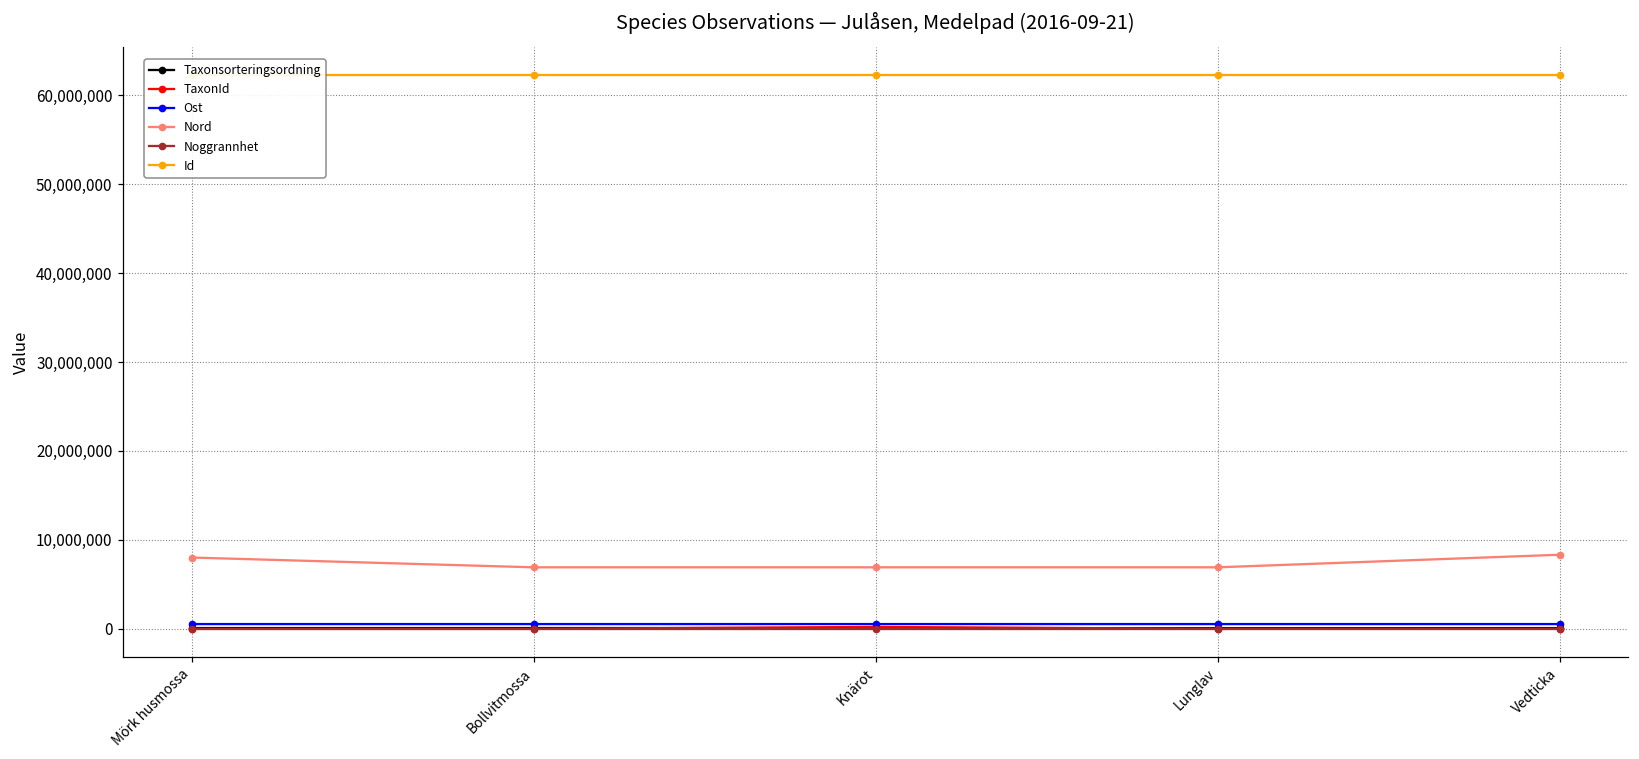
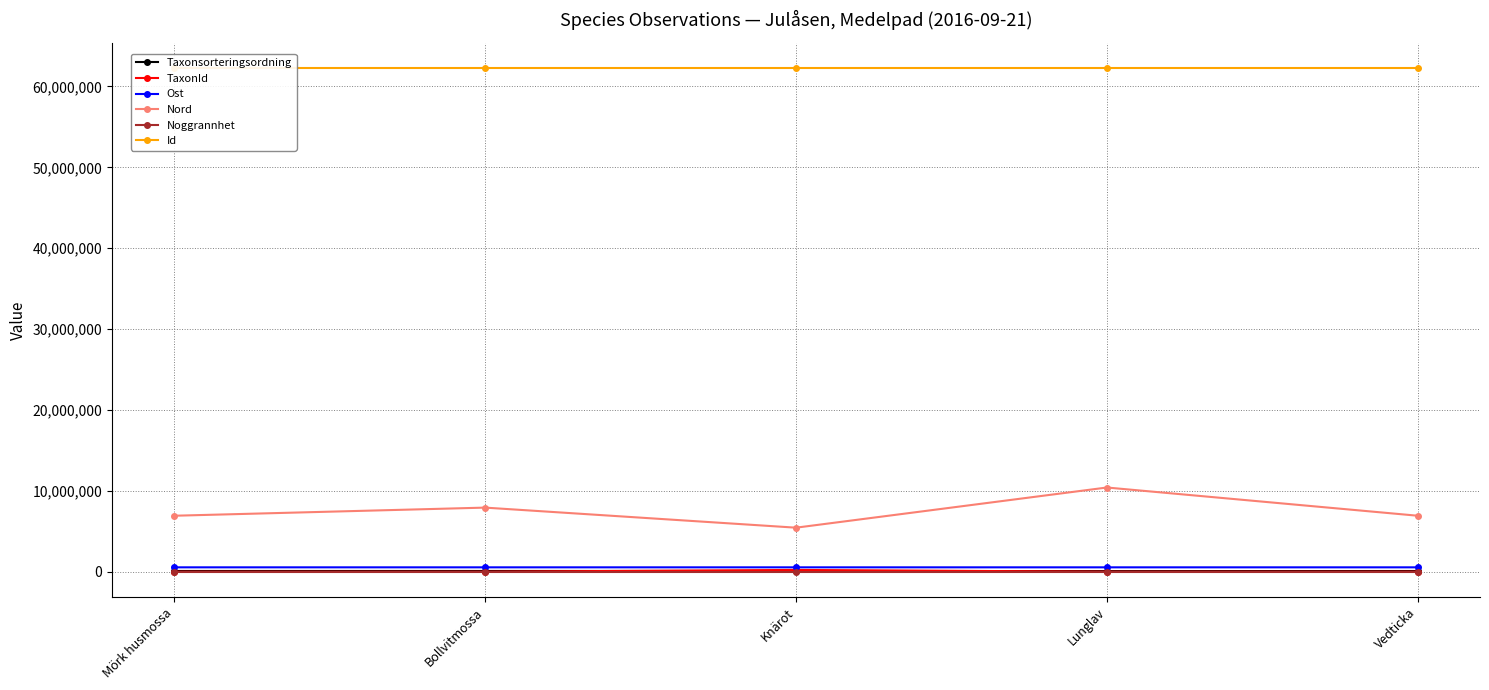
  {
    "Ost": {
      "Mörk husmossa": "1,000,000",
      "Bollvitmossa": "1,000,000",
      "Knärot": "1,000,000",
      "Lunglav": "1,000,000",
      "Vedticka": "1,000,000"
    },
    "Nord": {
-     "Mörk husmossa": "8,000,000",
-     "Bollvitmossa": "7,000,000",
-     "Knärot": "7,000,000",
-     "Lunglav": "7,000,000",
-     "Vedticka": "8,000,000"
+     "Mörk husmossa": "7,000,000",
+     "Bollvitmossa": "8,000,000",
+     "Knärot": "5,000,000",
+     "Lunglav": "10,000,000",
+     "Vedticka": "7,000,000"
    },
    "Id": {
      "Bollvitmossa": "62,000,000",
      "Knärot": "62,000,000",
      "Lunglav": "62,000,000",
      "Vedticka": "62,000,000"
    }
  }
